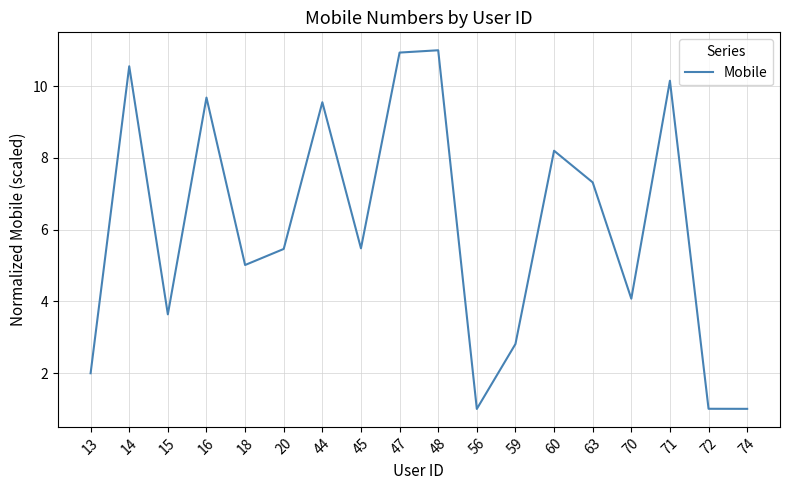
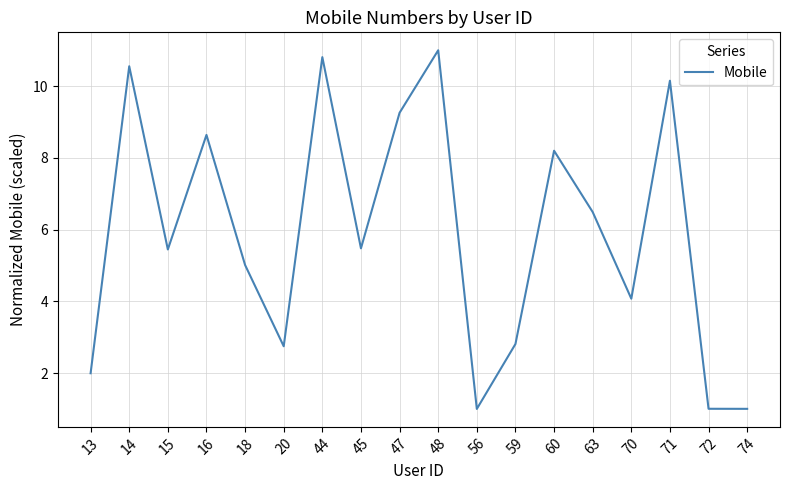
  {
    "13": 2.0,
    "14": 10.6,
-   "15": 3.6,
-   "16": 9.7,
+   "15": 5.4,
+   "16": 8.6,
    "18": 5.0,
-   "20": 5.5,
-   "44": 9.6,
+   "20": 2.7,
+   "44": 10.8,
    "45": 5.5,
-   "47": 10.9,
+   "47": 9.3,
    "48": 11.0,
    "56": 1.0,
    "59": 2.8,
    "60": 8.2,
-   "63": 7.3,
+   "63": 6.5,
    "70": 4.1,
    "71": 10.2,
    "72": 1.0,
    "74": 1.0
  }
